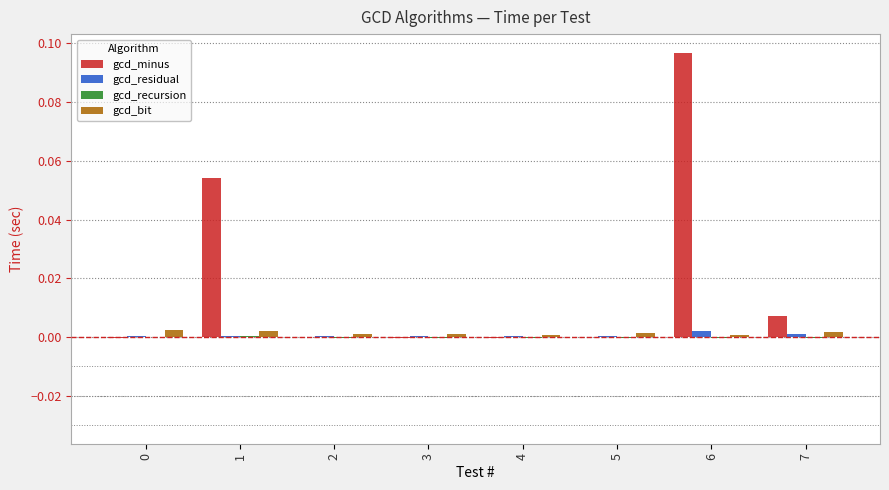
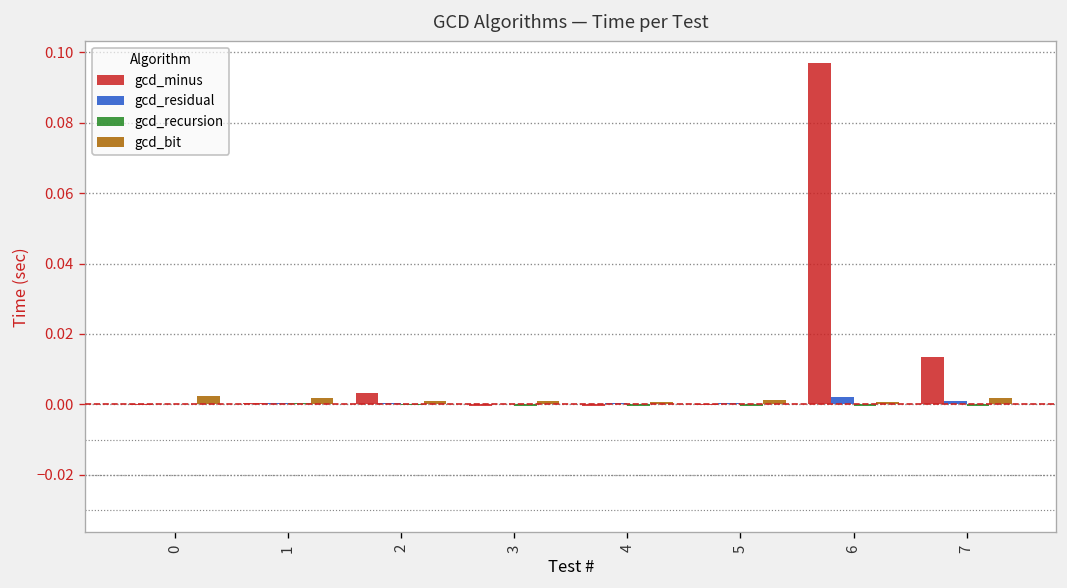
  {
    "gcd_minus": {
-     "1": 0.054,
-     "2": 0.000,
+     "1": 0.000,
+     "2": 0.003,
      "6": 0.097,
-     "7": 0.007
+     "7": 0.013
    },
    "gcd_residual": {
      "6": 0.002,
      "7": 0.001
    },
    "gcd_bit": {
      "0": 0.002,
      "1": 0.002,
      "2": 0.001,
      "3": 0.001,
      "5": 0.001,
      "7": 0.002
    }
  }
